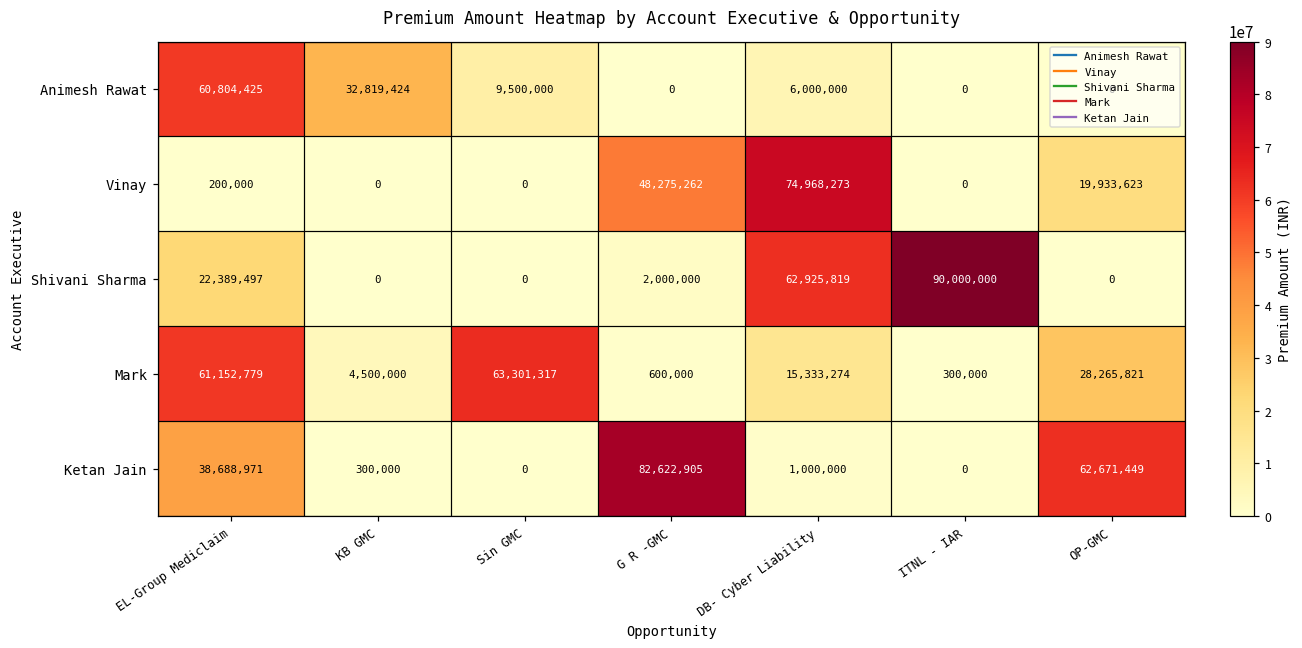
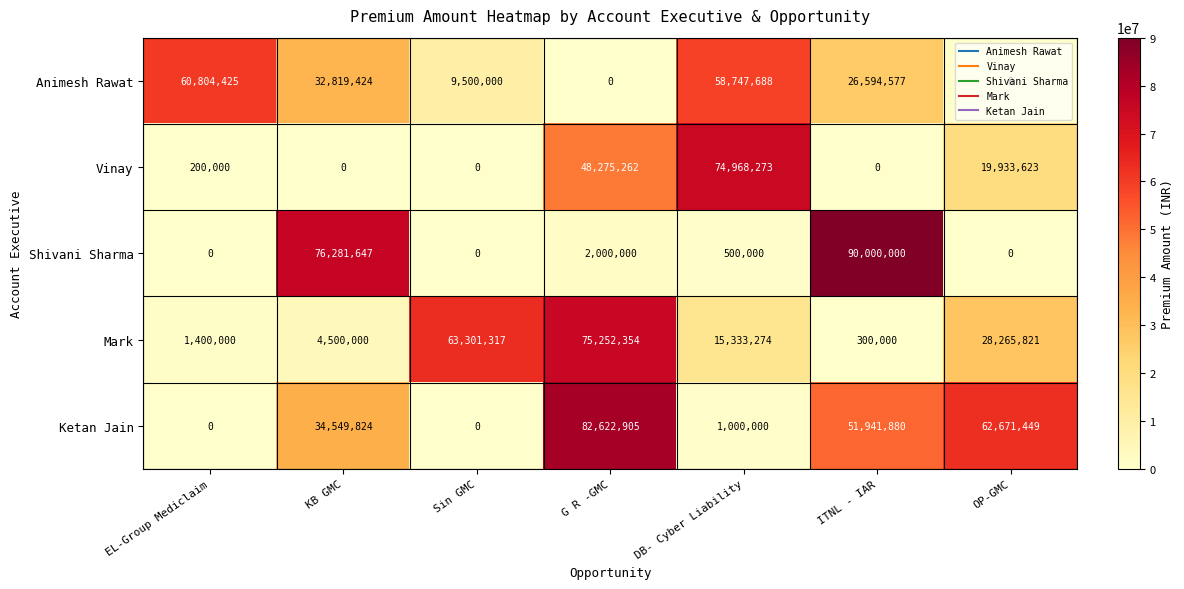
  {
    "Animesh Rawat": {
      "EL-Group Mediclaim": "60,804,425",
      "KB GMC": "32,819,424",
      "Sin GMC": "9,500,000",
      "G R -GMC": "0",
-     "DB- Cyber Liability": "6,000,000",
-     "ITNL - IAR": "0"
+     "DB- Cyber Liability": "58,747,688",
+     "ITNL - IAR": "26,594,577"
    },
    "Vinay": {
      "EL-Group Mediclaim": "200,000",
      "KB GMC": "0",
      "Sin GMC": "0",
      "G R -GMC": "48,275,262",
      "DB- Cyber Liability": "74,968,273",
      "ITNL - IAR": "0",
      "OP-GMC": "19,933,623"
    },
    "Shivani Sharma": {
-     "EL-Group Mediclaim": "22,389,497",
-     "KB GMC": "0",
+     "EL-Group Mediclaim": "0",
+     "KB GMC": "76,281,647",
      "Sin GMC": "0",
      "G R -GMC": "2,000,000",
-     "DB- Cyber Liability": "62,925,819",
+     "DB- Cyber Liability": "500,000",
      "ITNL - IAR": "90,000,000",
      "OP-GMC": "0"
    },
    "Mark": {
-     "EL-Group Mediclaim": "61,152,779",
+     "EL-Group Mediclaim": "1,400,000",
      "KB GMC": "4,500,000",
      "Sin GMC": "63,301,317",
-     "G R -GMC": "600,000",
+     "G R -GMC": "75,252,354",
      "DB- Cyber Liability": "15,333,274",
      "ITNL - IAR": "300,000",
      "OP-GMC": "28,265,821"
    },
    "Ketan Jain": {
-     "EL-Group Mediclaim": "38,688,971",
-     "KB GMC": "300,000",
+     "EL-Group Mediclaim": "0",
+     "KB GMC": "34,549,824",
      "Sin GMC": "0",
      "G R -GMC": "82,622,905",
      "DB- Cyber Liability": "1,000,000",
-     "ITNL - IAR": "0",
+     "ITNL - IAR": "51,941,880",
      "OP-GMC": "62,671,449"
    }
  }
